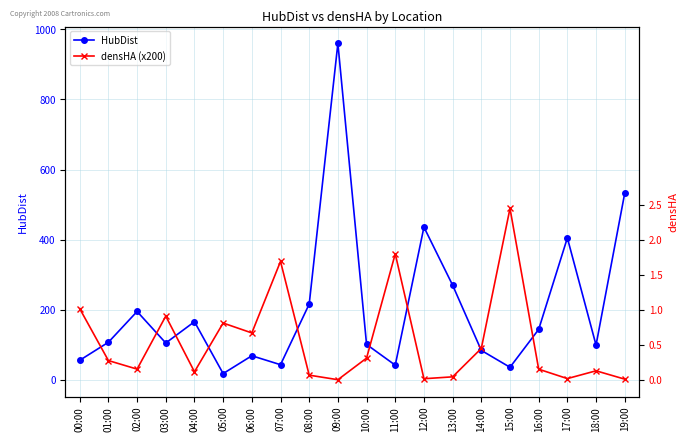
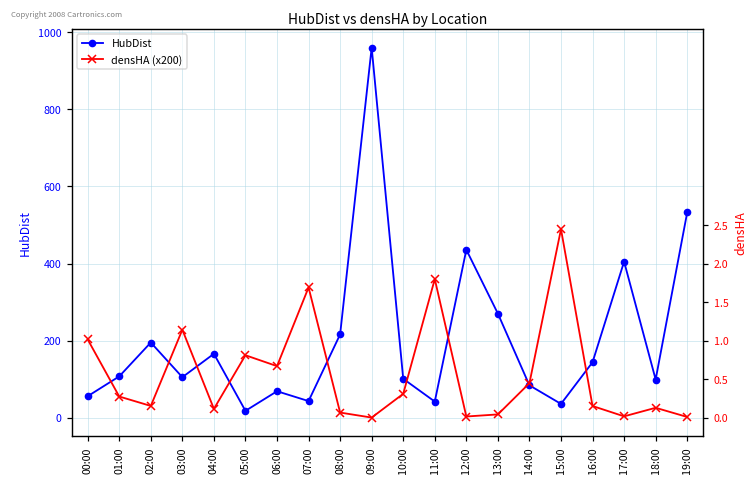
  {
    "HubDist": {
      "00:00": 60,
      "01:00": 110,
      "02:00": 200,
      "03:00": 110,
      "04:00": 170,
      "05:00": 20,
      "06:00": 70,
      "07:00": 40,
      "08:00": 220,
      "09:00": 960,
      "10:00": 100,
      "11:00": 40,
      "12:00": 440,
      "13:00": 270,
      "15:00": 40,
      "16:00": 140,
      "17:00": 400,
      "18:00": 100,
      "19:00": 530
    },
    "densHA (x200)": {
      "00:00": 200,
      "01:00": 60,
      "02:00": 30,
-     "03:00": 180,
+     "03:00": 230,
      "04:00": 20,
      "05:00": 160,
      "06:00": 130,
      "07:00": 340,
      "08:00": 10,
      "09:00": 0,
      "10:00": 60,
      "11:00": 360,
      "12:00": 0,
      "13:00": 10,
      "15:00": 490,
      "16:00": 30,
      "17:00": 0,
      "18:00": 30,
      "19:00": 0
    }
  }
